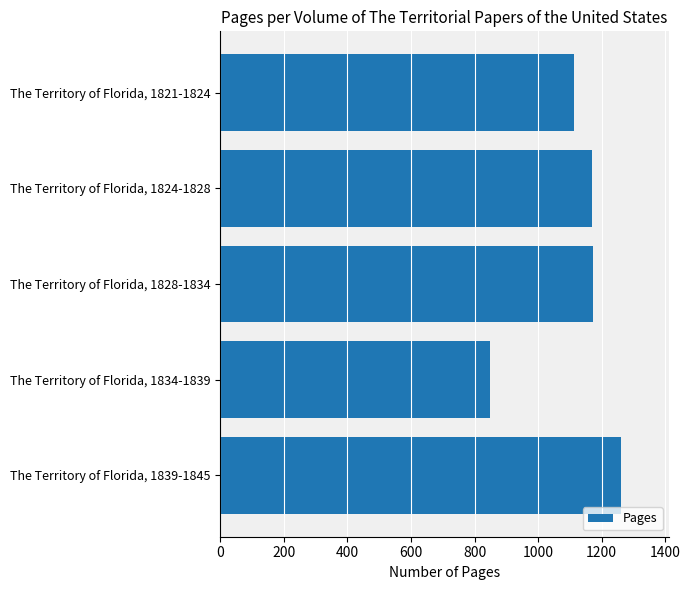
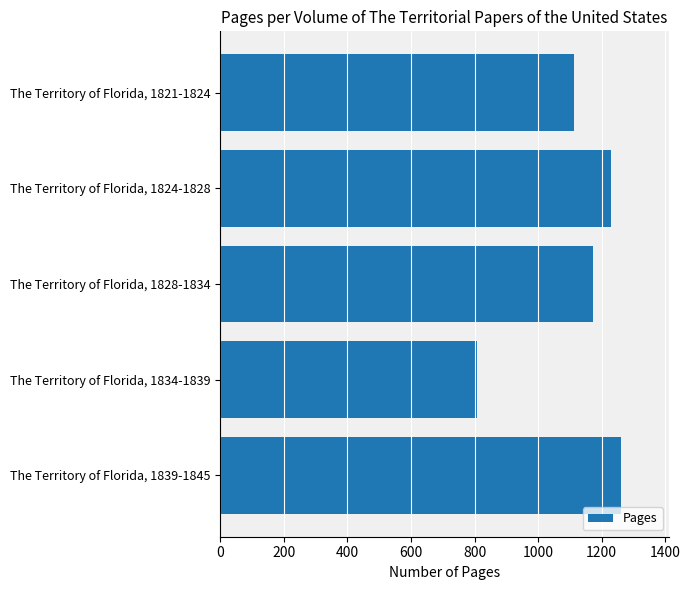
  {
    "The Territory of Florida, 1821-1824": 1110,
-   "The Territory of Florida, 1824-1828": 1170,
+   "The Territory of Florida, 1824-1828": 1230,
    "The Territory of Florida, 1828-1834": 1170,
-   "The Territory of Florida, 1834-1839": 850,
+   "The Territory of Florida, 1834-1839": 810,
    "The Territory of Florida, 1839-1845": 1260
  }
